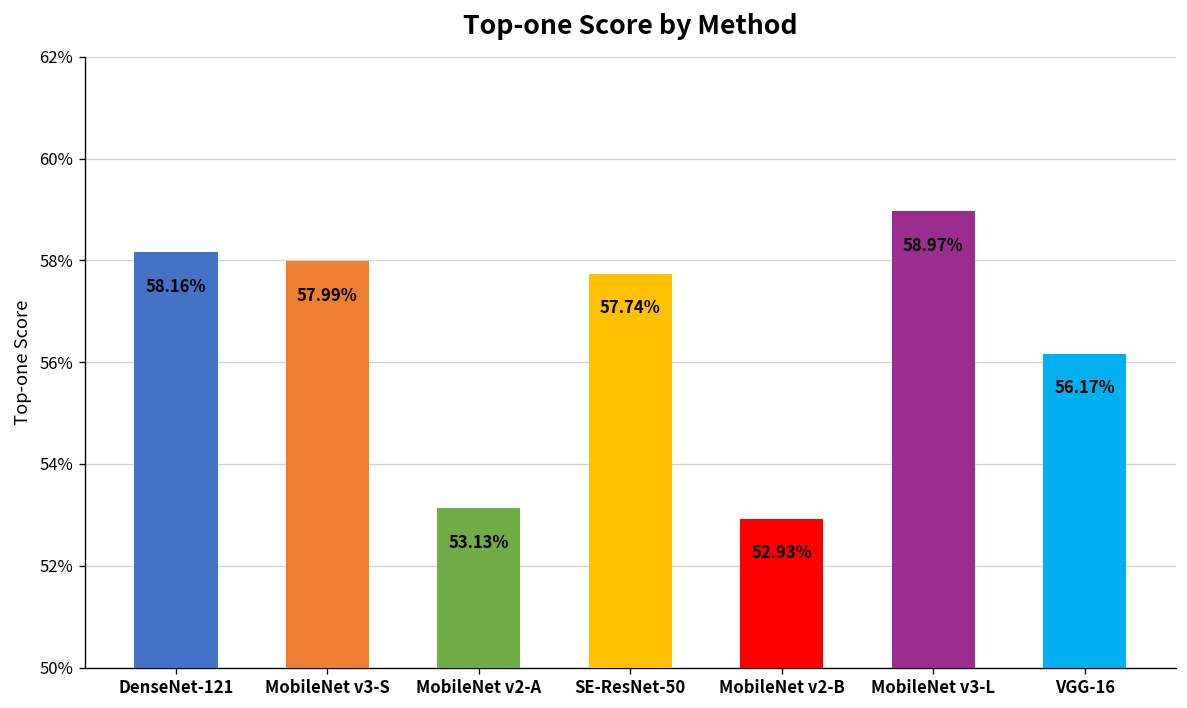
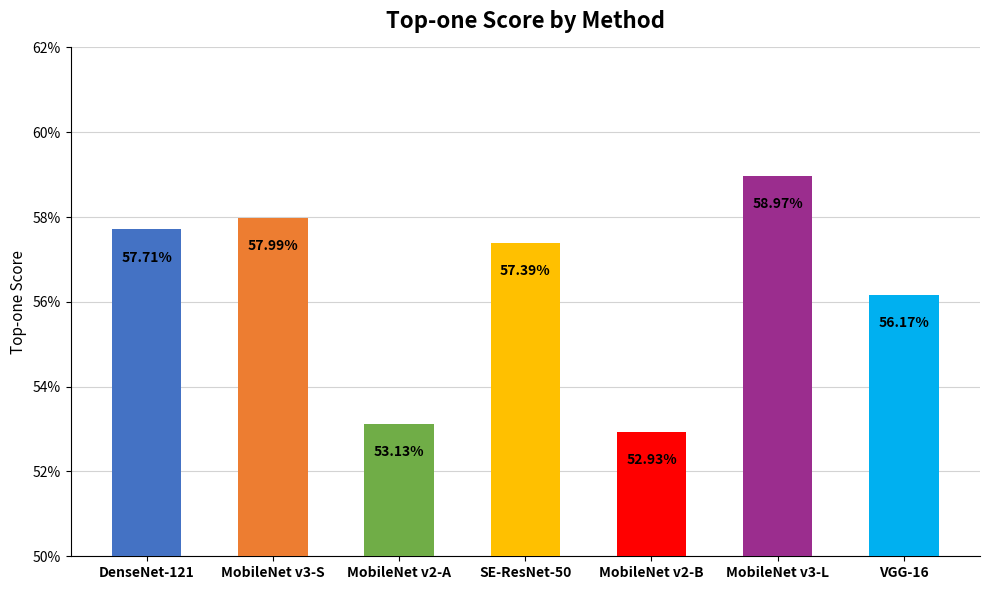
  {
-   "DenseNet-121": "58.16%",
+   "DenseNet-121": "57.71%",
    "MobileNet v3-S": "57.99%",
    "MobileNet v2-A": "53.13%",
-   "SE-ResNet-50": "57.74%",
+   "SE-ResNet-50": "57.39%",
    "MobileNet v2-B": "52.93%",
    "MobileNet v3-L": "58.97%",
    "VGG-16": "56.17%"
  }
